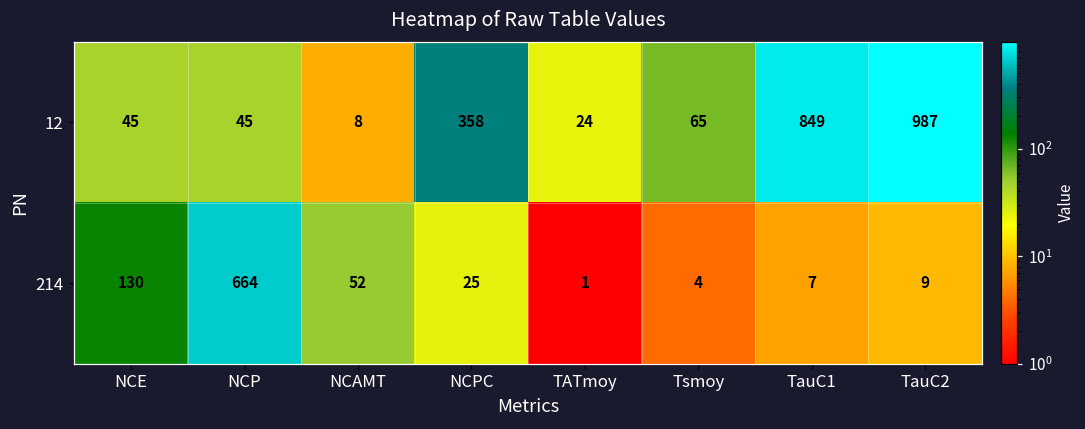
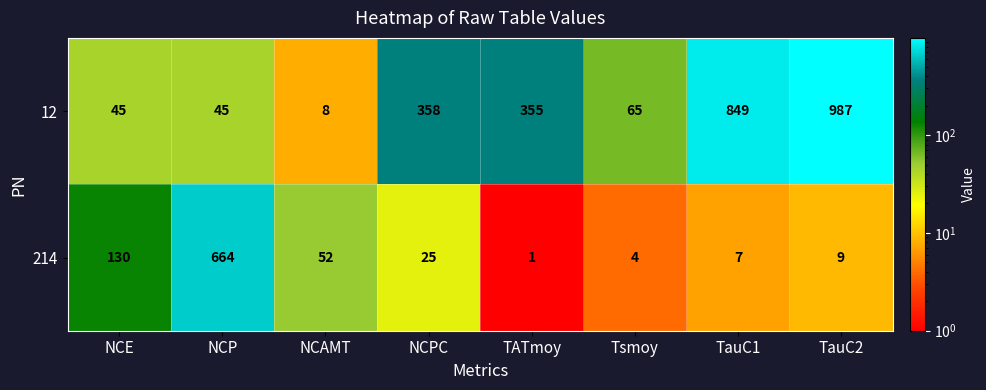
  {
    "12": {
      "NCE": 45,
      "NCP": 45,
      "NCAMT": 8,
      "NCPC": 358,
-     "TATmoy": 24,
+     "TATmoy": 355,
      "Tsmoy": 65,
      "TauC1": 849,
      "TauC2": 987
    },
    "214": {
      "NCE": 130,
      "NCP": 664,
      "NCAMT": 52,
      "NCPC": 25,
      "TATmoy": 1,
      "Tsmoy": 4,
      "TauC1": 7,
      "TauC2": 9
    }
  }
